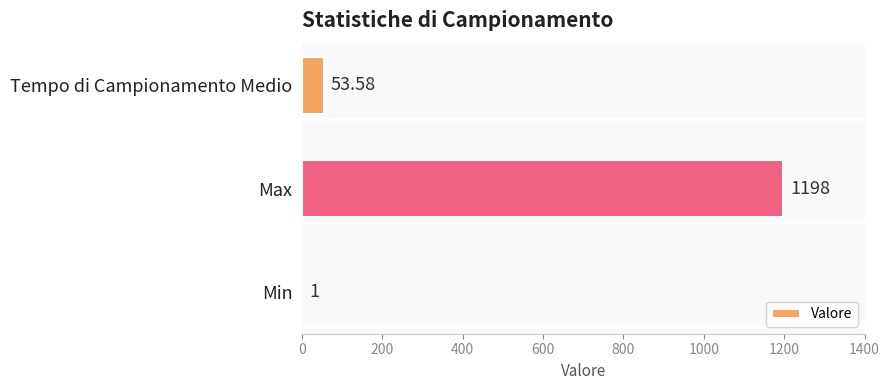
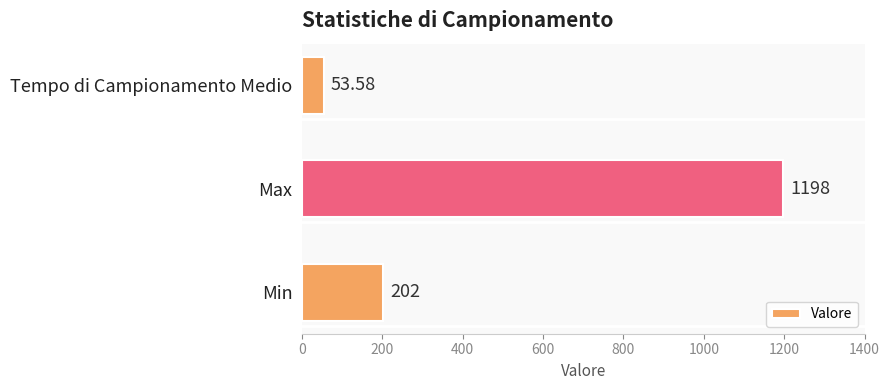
  {
    "Tempo di Campionamento Medio": 53.58,
    "Max": 1198,
-   "Min": 1
+   "Min": 202
  }
